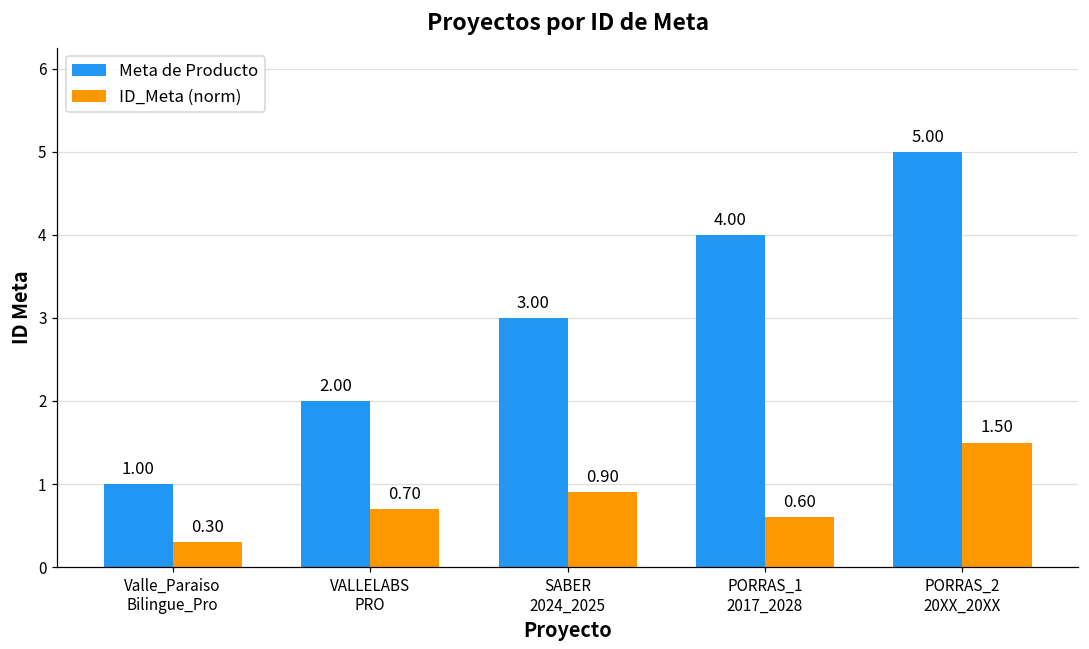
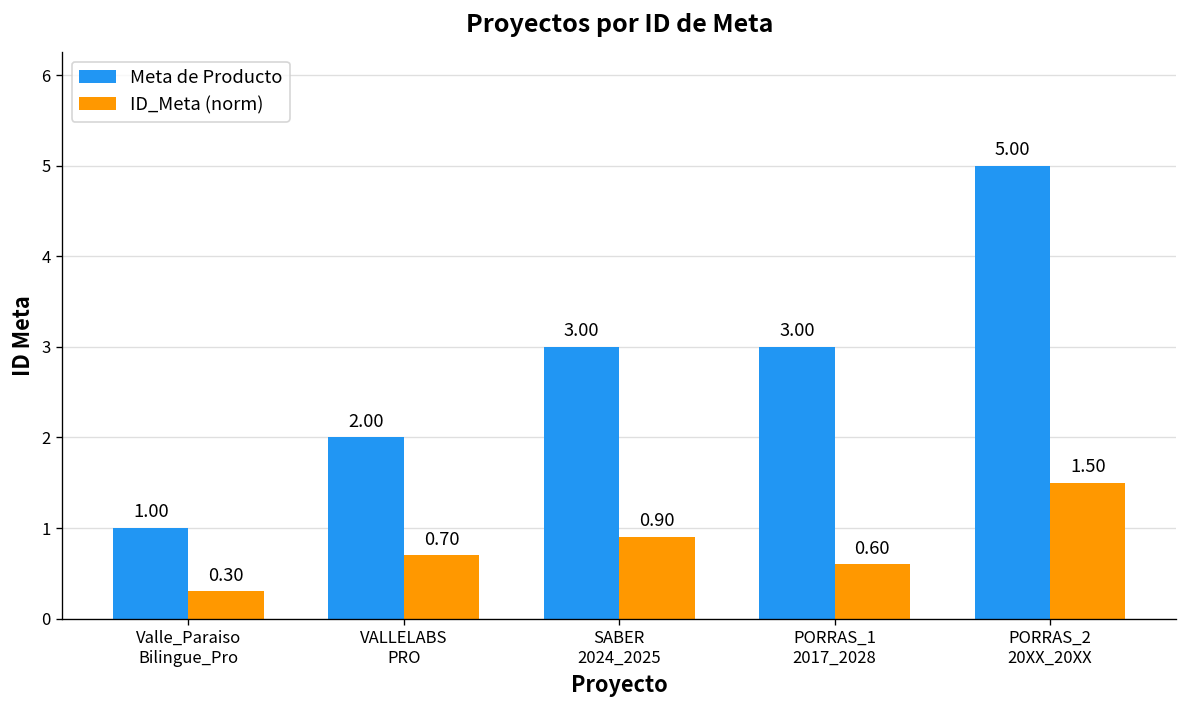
  {
    "Meta de Producto": {
      "Valle_Paraiso Bilingue_Pro": 1.00,
      "VALLELABS PRO": 2.00,
      "SABER 2024_2025": 3.00,
-     "PORRAS_1 2017_2028": 4.00,
+     "PORRAS_1 2017_2028": 3.00,
      "PORRAS_2 20XX_20XX": 5.00
    },
    "ID_Meta (norm)": {
      "Valle_Paraiso Bilingue_Pro": 0.30,
      "VALLELABS PRO": 0.70,
      "SABER 2024_2025": 0.90,
      "PORRAS_1 2017_2028": 0.60,
      "PORRAS_2 20XX_20XX": 1.50
    }
  }
